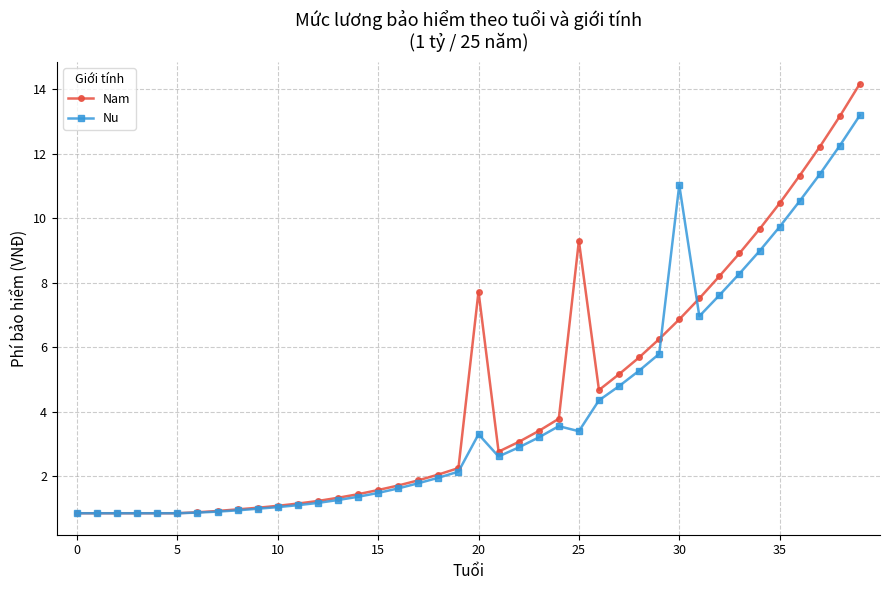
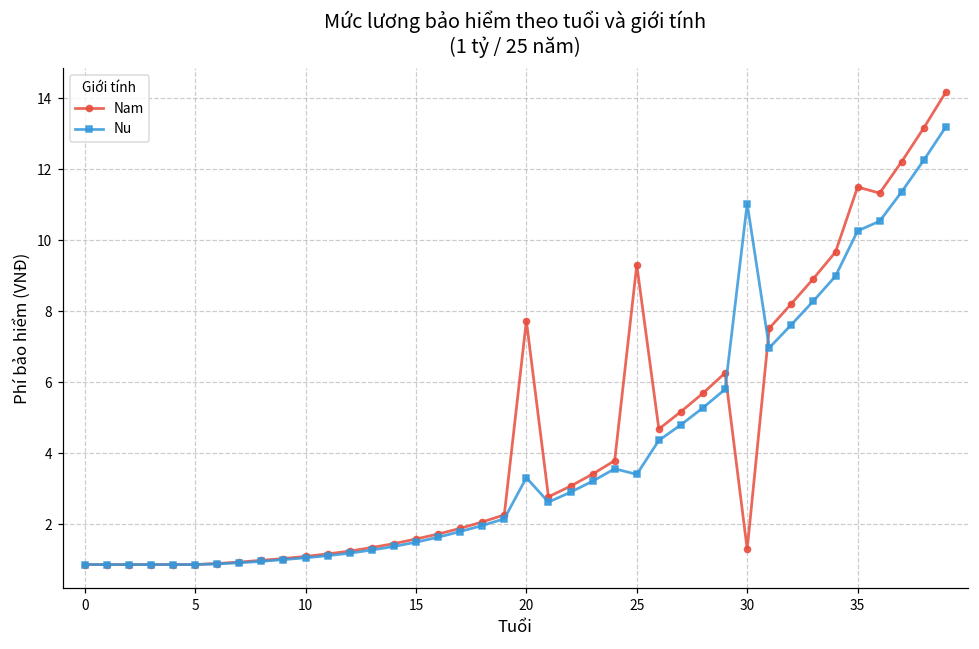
  {
    "Nam": {
      "15": 1.6,
      "20": 7.7,
      "25": 9.3,
-     "30": 6.9,
-     "35": 10.5
+     "30": 1.3,
+     "35": 11.5
    },
    "Nu": {
      "15": 1.5,
      "20": 3.3,
      "25": 3.4,
      "30": 11.0,
-     "35": 9.7
+     "35": 10.3
    }
  }
